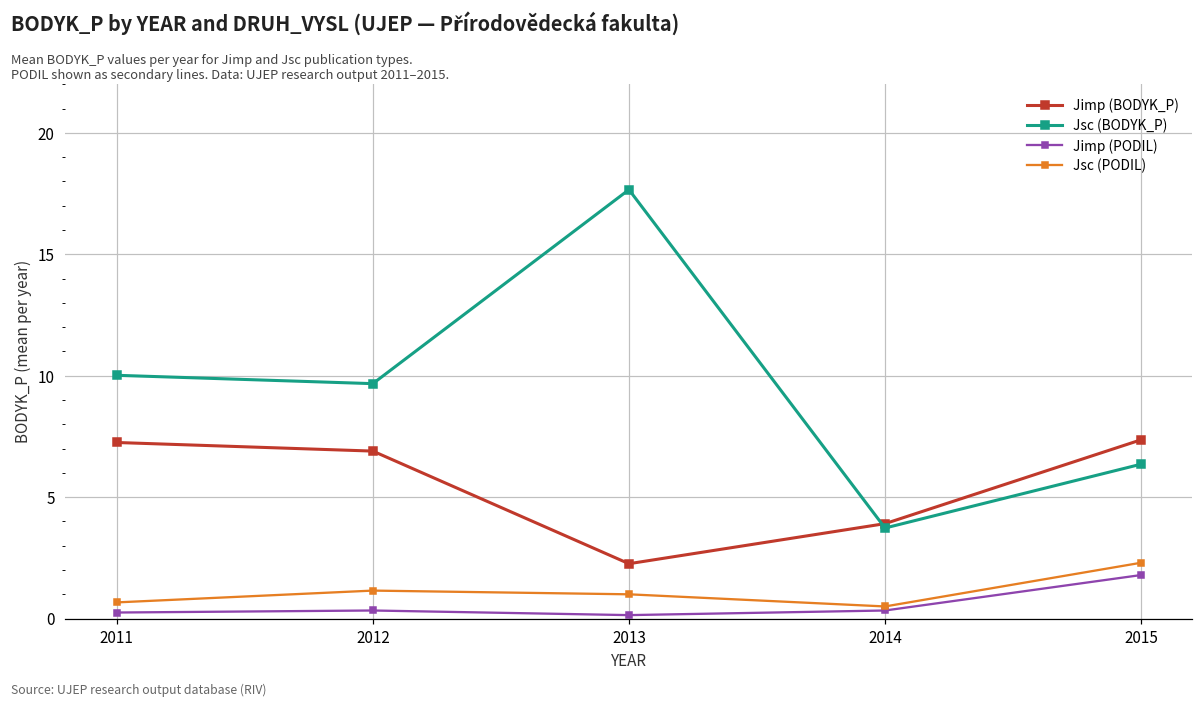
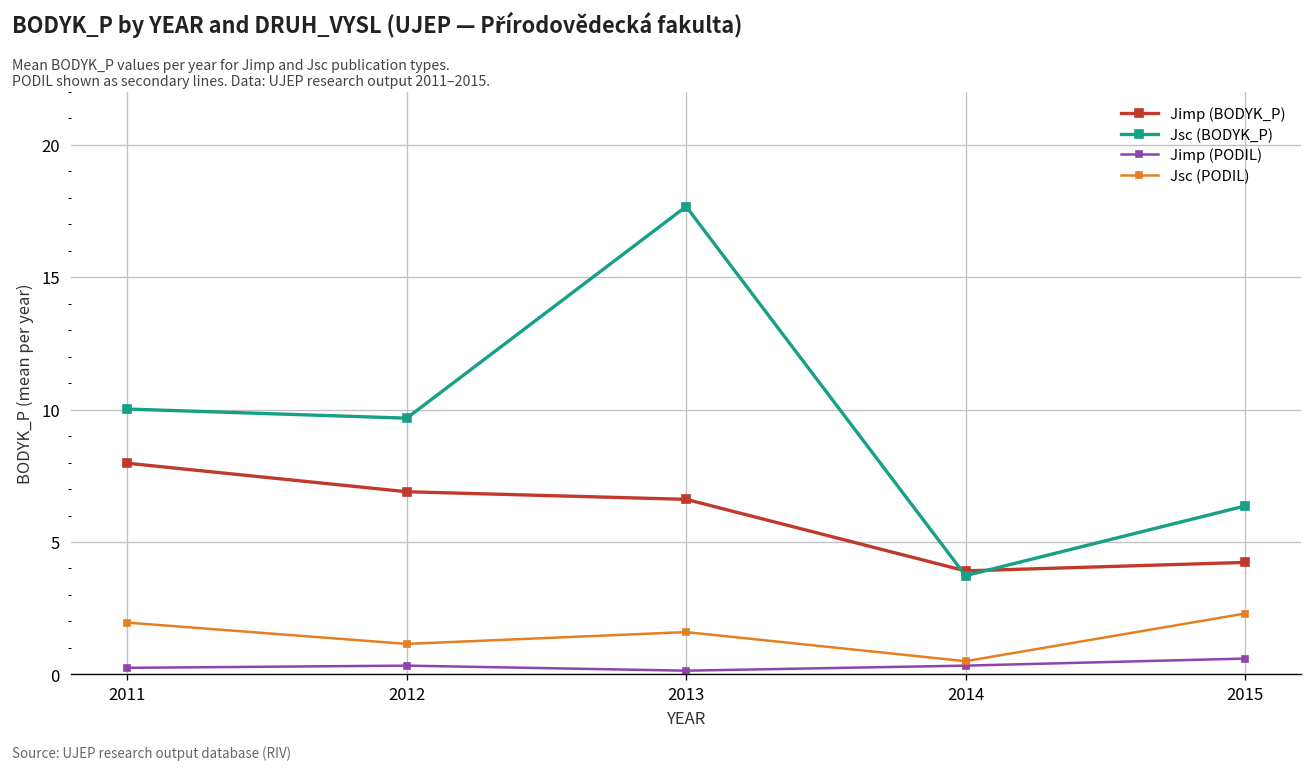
  {
    "Jimp (BODYK_P)": {
-     "2011": 7.3,
+     "2011": 8.0,
      "2012": 6.9,
-     "2013": 2.3,
+     "2013": 6.6,
      "2014": 3.9,
-     "2015": 7.4
+     "2015": 4.2
    },
    "Jsc (BODYK_P)": {
      "2011": 10.0,
      "2012": 9.7,
      "2013": 17.7,
      "2014": 3.7,
      "2015": 6.4
    },
    "Jimp (PODIL)": {
      "2011": 0.3,
      "2012": 0.3,
      "2013": 0.1,
      "2014": 0.3,
-     "2015": 1.8
+     "2015": 0.6
    },
    "Jsc (PODIL)": {
-     "2011": 0.7,
+     "2011": 2.0,
      "2012": 1.2,
-     "2013": 1.0,
+     "2013": 1.6,
      "2014": 0.5,
      "2015": 2.3
    }
  }
